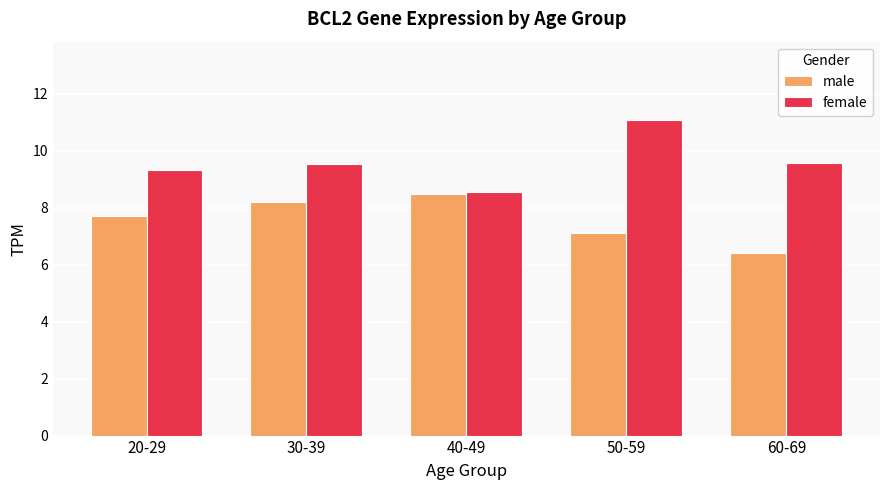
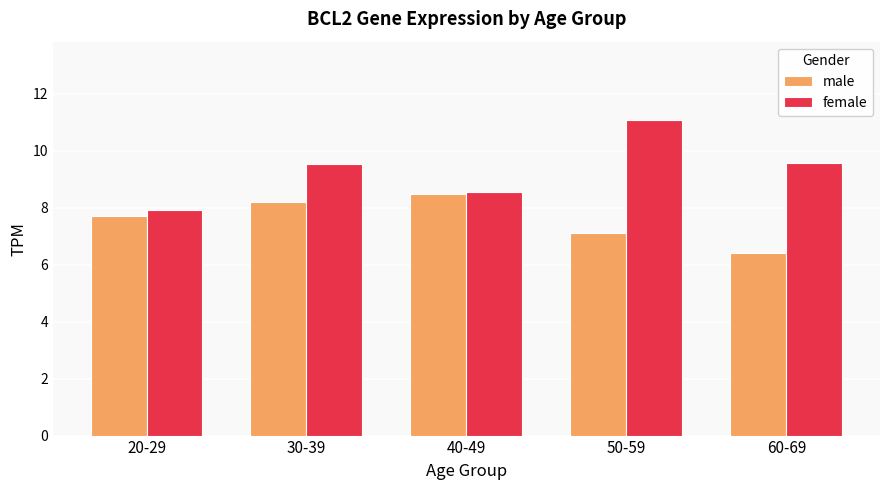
  {
    "male": {
      "20-29": 7.7,
      "30-39": 8.2,
      "40-49": 8.5,
      "50-59": 7.1,
      "60-69": 6.4
    },
    "female": {
-     "20-29": 9.3,
+     "20-29": 7.9,
      "30-39": 9.5,
      "40-49": 8.5,
      "50-59": 11.1,
      "60-69": 9.6
    }
  }
